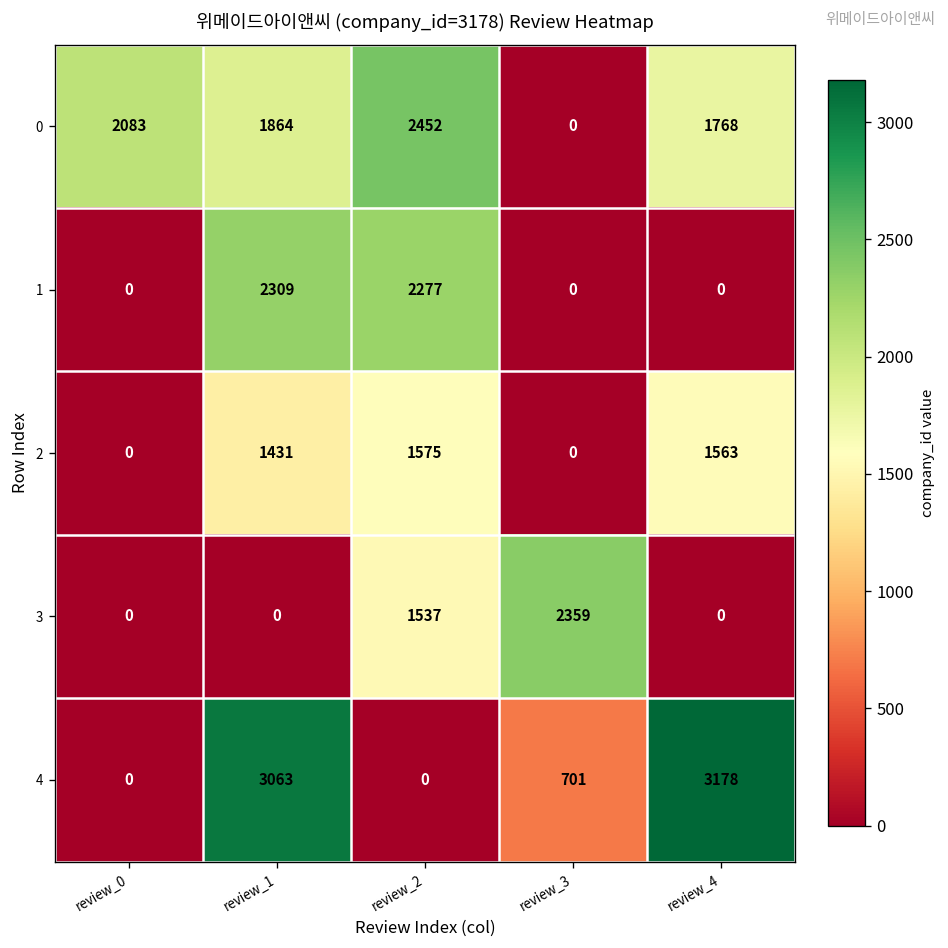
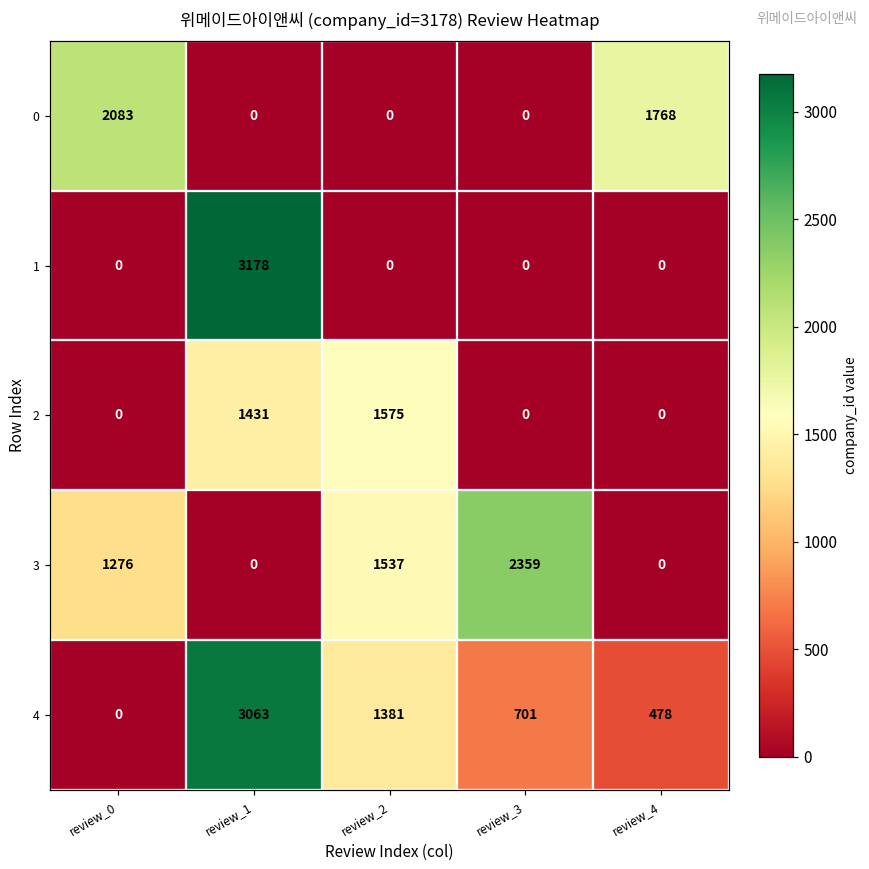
  {
    "0": {
      "review_0": 2083,
-     "review_1": 1864,
-     "review_2": 2452,
+     "review_1": 0,
+     "review_2": 0,
      "review_3": 0,
      "review_4": 1768
    },
    "1": {
      "review_0": 0,
-     "review_1": 2309,
-     "review_2": 2277,
+     "review_1": 3178,
+     "review_2": 0,
      "review_3": 0,
      "review_4": 0
    },
    "2": {
      "review_0": 0,
      "review_1": 1431,
      "review_2": 1575,
      "review_3": 0,
-     "review_4": 1563
+     "review_4": 0
    },
    "3": {
-     "review_0": 0,
+     "review_0": 1276,
      "review_1": 0,
      "review_2": 1537,
      "review_3": 2359,
      "review_4": 0
    },
    "4": {
      "review_0": 0,
      "review_1": 3063,
-     "review_2": 0,
+     "review_2": 1381,
      "review_3": 701,
-     "review_4": 3178
+     "review_4": 478
    }
  }
